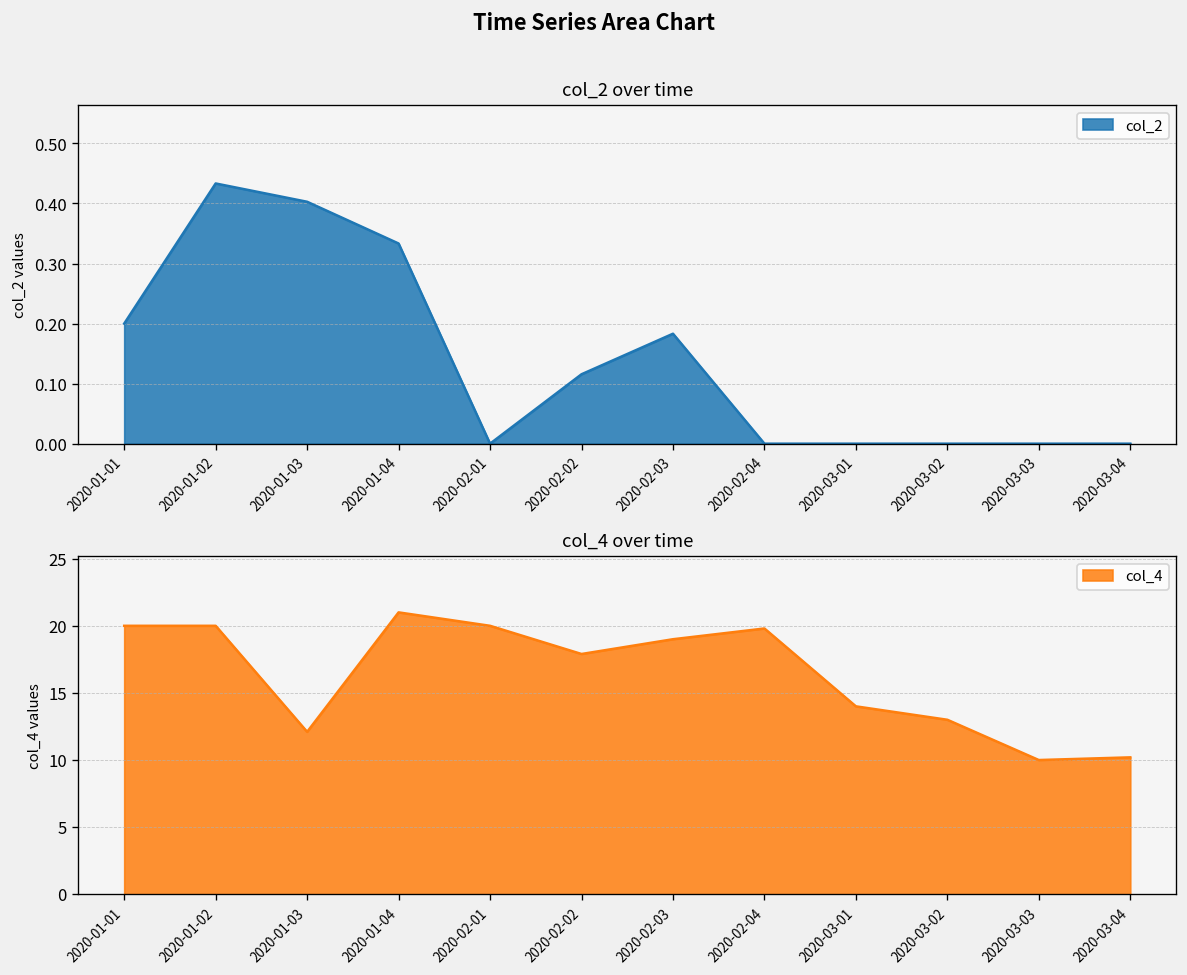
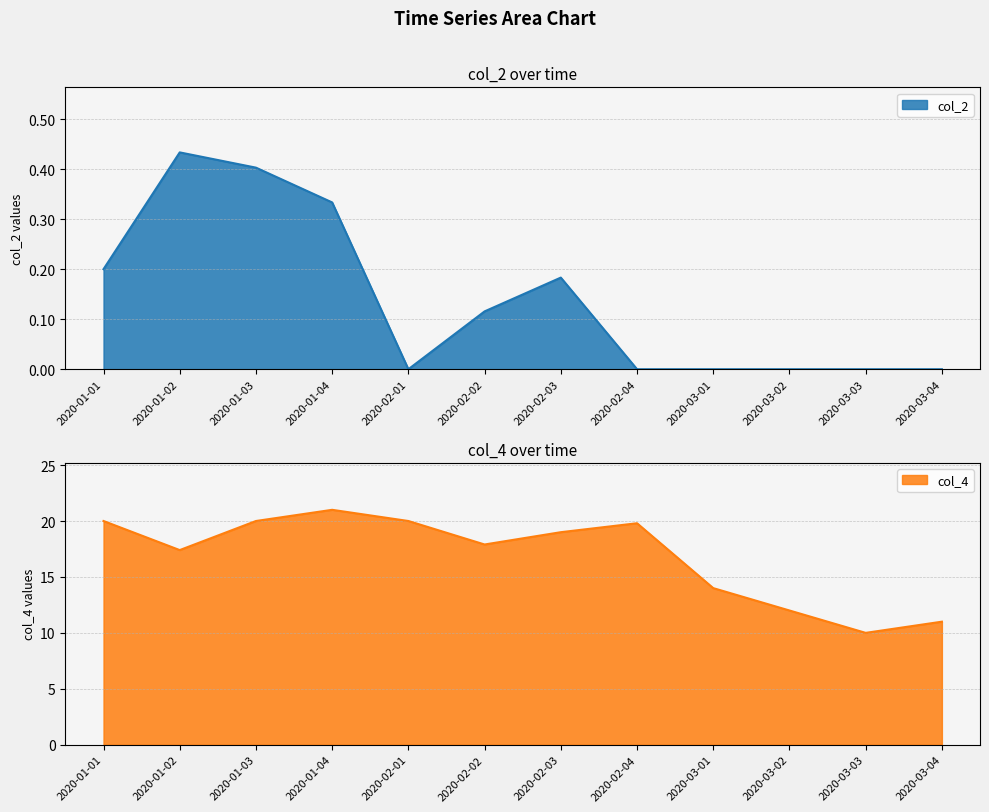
  {
    "col_2 over time": {
      "2020-01-01": 0.20,
      "2020-01-02": 0.43,
      "2020-01-03": 0.40,
      "2020-01-04": 0.33,
      "2020-02-01": 0.00,
      "2020-02-02": 0.12,
      "2020-02-03": 0.18,
      "2020-02-04": 0.00,
      "2020-03-01": 0.00,
      "2020-03-02": 0.00,
      "2020-03-03": 0.00,
      "2020-03-04": 0.00
    },
    "col_4 over time": {
      "2020-01-01": 20.0,
-     "2020-01-02": 20.0,
-     "2020-01-03": 12.1,
+     "2020-01-02": 17.4,
+     "2020-01-03": 20.0,
      "2020-01-04": 21.0,
      "2020-02-01": 20.0,
      "2020-02-02": 17.9,
      "2020-02-03": 19.0,
      "2020-02-04": 19.8,
      "2020-03-01": 14.0,
-     "2020-03-02": 13,
+     "2020-03-02": 12,
      "2020-03-03": 10.0,
-     "2020-03-04": 10.2
+     "2020-03-04": 11.0
    }
  }
